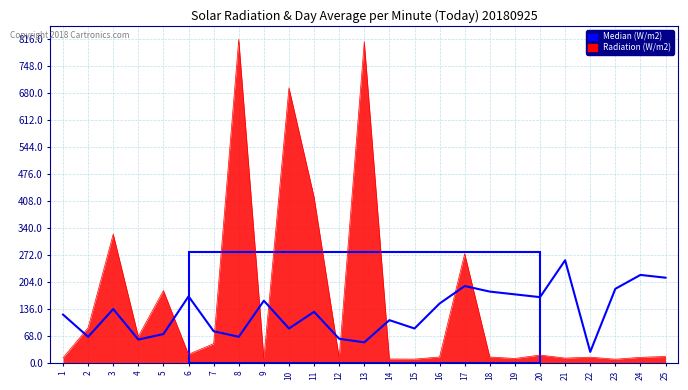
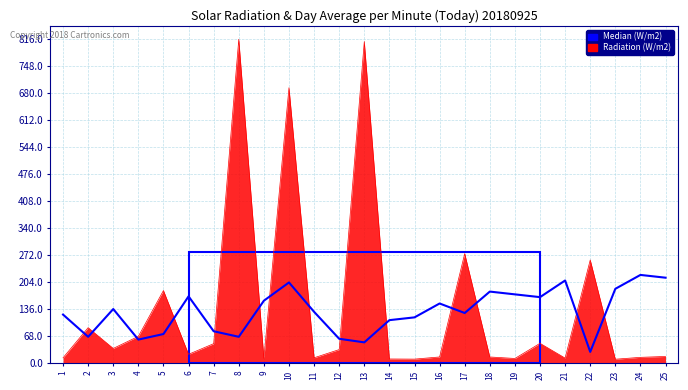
  {
    "Radiation (W/m2)": {
      "1": 10,
      "2": 90,
-     "3": 330,
+     "3": 40,
      "4": 70,
      "5": 180,
      "6": 20,
      "7": 50,
      "8": 820,
      "9": 10,
      "10": 690,
-     "11": 420,
-     "12": 10,
+     "11": 10,
+     "12": 30,
      "13": 810,
      "14": 10,
      "15": 10,
      "16": 20,
      "17": 280,
      "18": 20,
      "19": 10,
-     "20": 20,
+     "20": 50,
      "21": 10,
-     "22": 10,
+     "22": 260,
      "23": 10,
      "24": 10,
      "25": 20
    },
    "Median (W/m2)": {
      "1": 120,
      "2": 70,
      "3": 140,
      "4": 60,
      "5": 70,
      "6": 170,
      "7": 80,
      "8": 70,
      "9": 160,
-     "10": 90,
+     "10": 200,
      "11": 130,
      "12": 60,
      "13": 50,
      "14": 110,
-     "15": 90,
+     "15": 120,
      "16": 150,
-     "17": 190,
+     "17": 130,
      "18": 180,
      "19": 170,
      "20": 170,
-     "21": 260,
+     "21": 210,
      "22": 30,
      "23": 190,
      "24": 220,
      "25": 220
    }
  }
